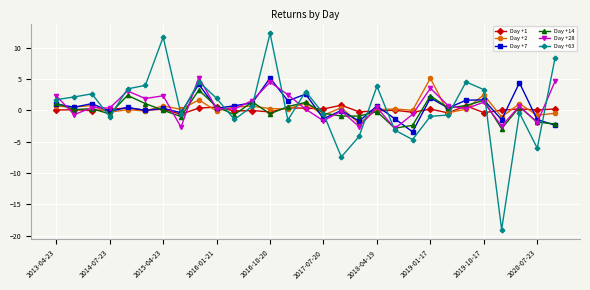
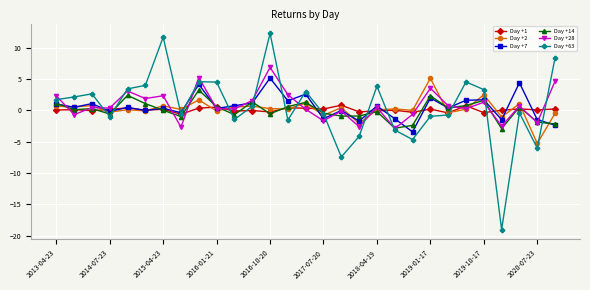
  {
    "Day +1": {
      "2013-04-23": 0,
      "2017-07-20": 0,
      "2019-01-17": 0,
      "2019-10-17": 0,
      "2020-07-23": 0
    },
    "Day +2": {
      "2016-10-20": 0,
      "2019-01-17": 5,
      "2019-10-17": 2,
-     "2020-07-23": -1
+     "2020-07-23": -5
    },
    "Day +7": {
      "2016-10-20": 5
    },
    "Day +28": {
      "2013-04-23": 2,
      "2015-04-23": 2,
-     "2016-10-20": 4,
+     "2016-10-20": 7,
      "2019-01-17": 4
    },
    "Day +63": {
      "2013-04-23": 2,
      "2014-07-23": -1,
      "2015-04-23": 12,
-     "2016-01-21": 2,
+     "2016-01-21": 4,
      "2016-10-20": 12,
      "2018-04-19": 4,
      "2019-01-17": -1,
      "2019-10-17": 3,
      "2020-07-23": -6
    }
  }
